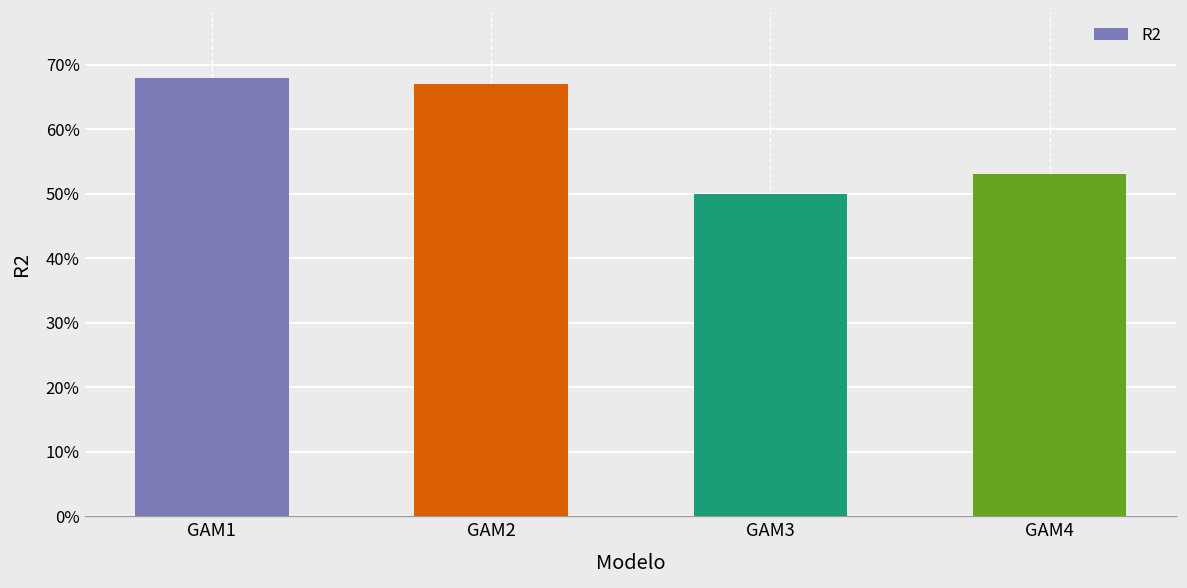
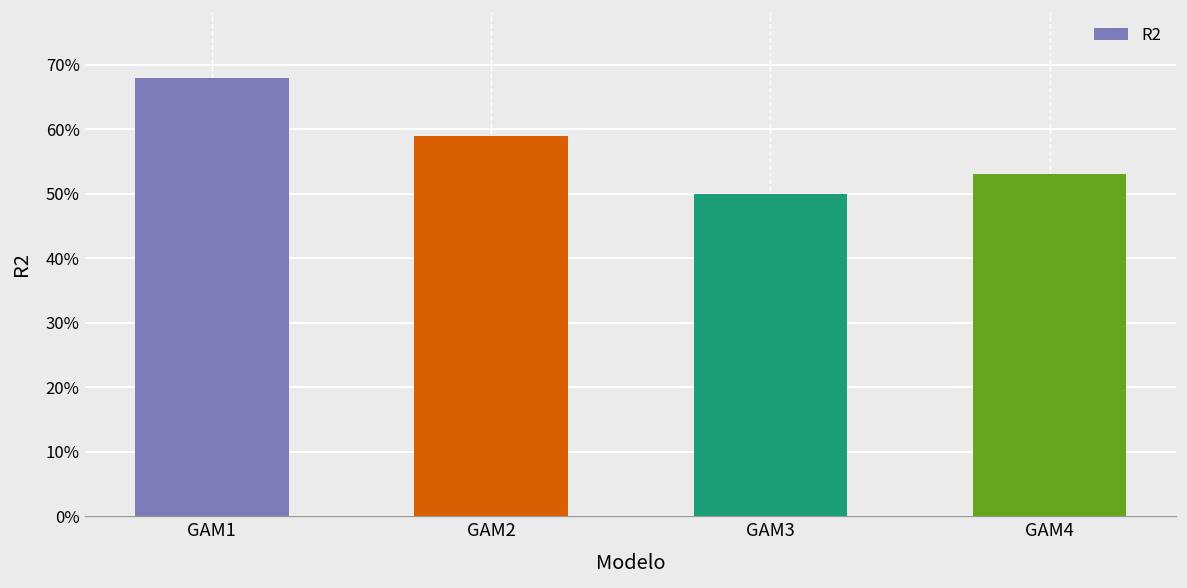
  {
    "GAM1": "68%",
-   "GAM2": "67%",
+   "GAM2": "59%",
    "GAM3": "50%",
    "GAM4": "53%"
  }
